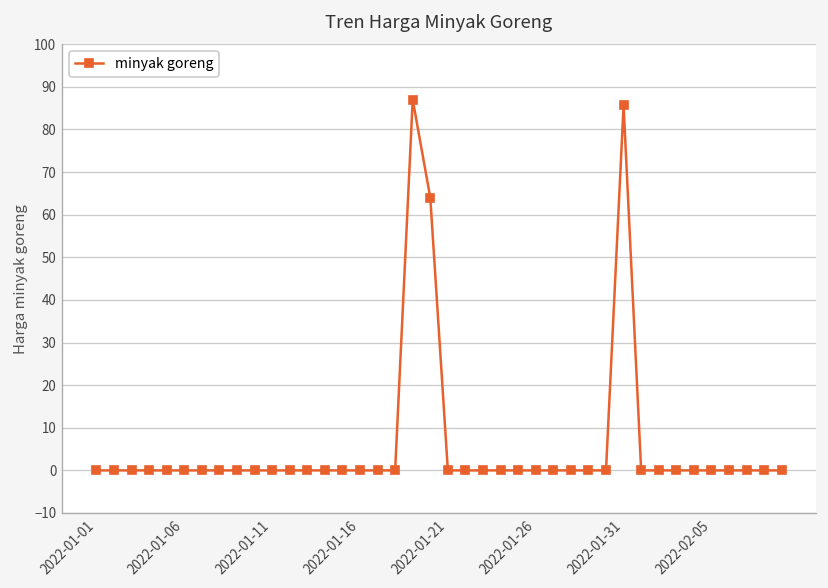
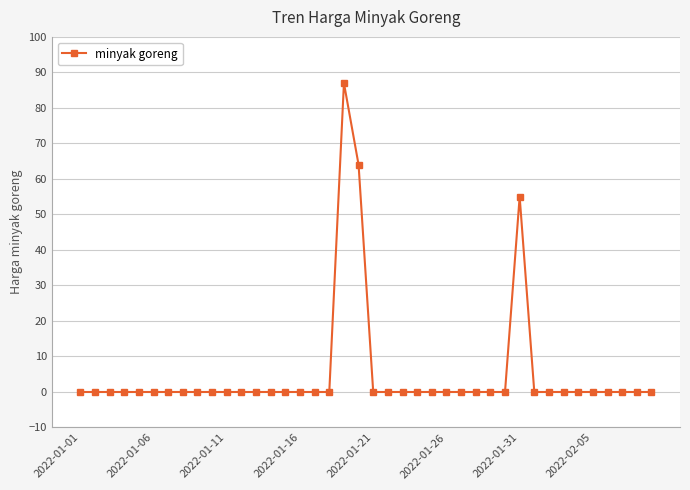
  {
    "2022-01-01": 0,
    "2022-01-06": 0,
    "2022-01-11": 0,
    "2022-01-16": 0,
    "2022-01-21": 0,
    "2022-01-26": 0,
-   "2022-01-31": 86,
+   "2022-01-31": 55,
    "2022-02-05": 0
  }
